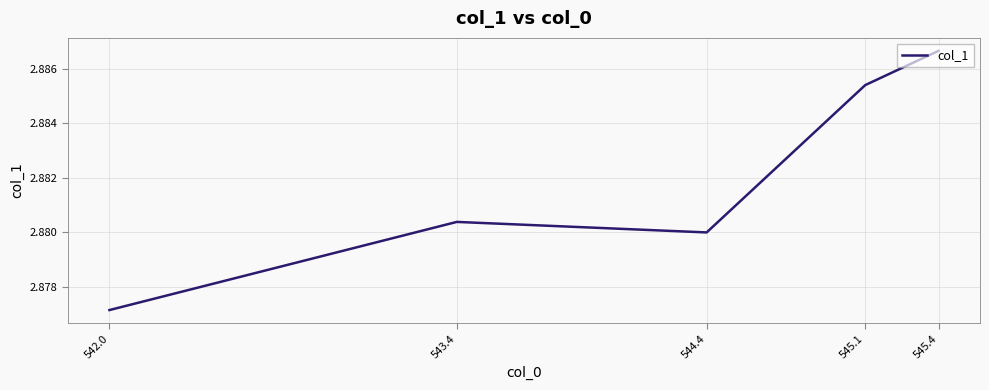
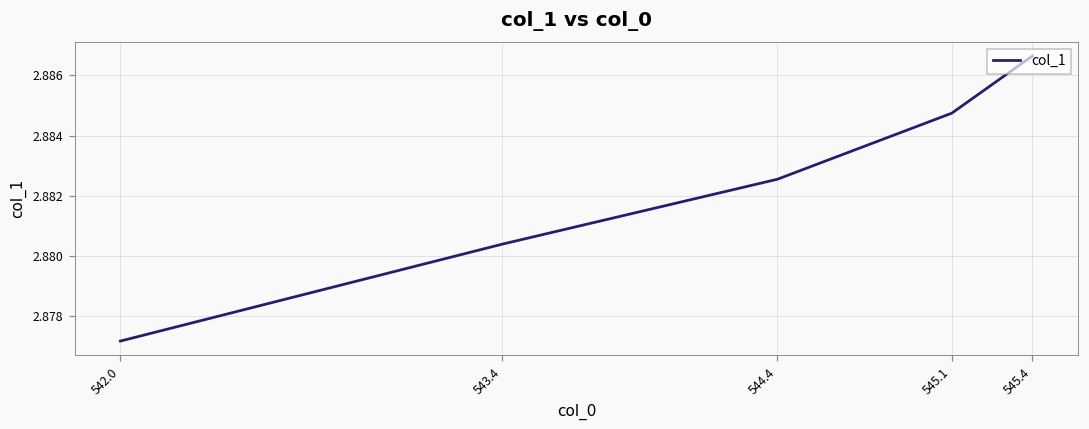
  {
    "542.0": 2.8772,
    "543.4": 2.8804,
-   "544.4": 2.8800,
-   "545.1": 2.8854
+   "544.4": 2.8825,
+   "545.1": 2.8847
  }
